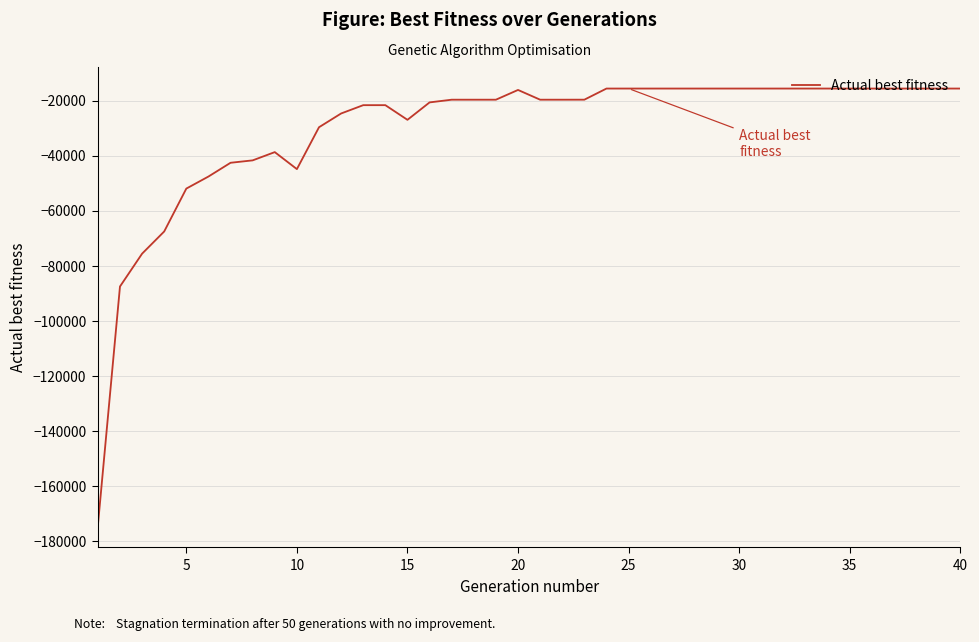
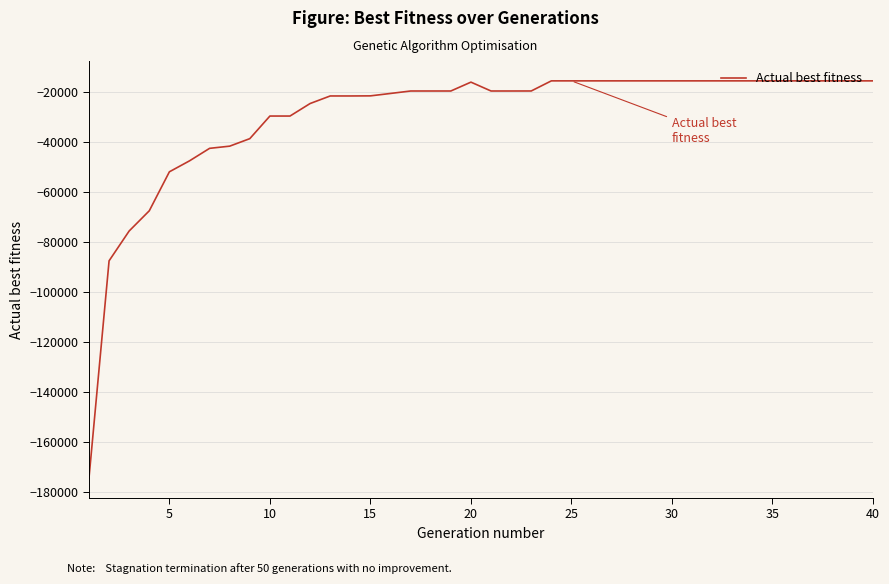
  {
    "5": -52000,
-   "10": -45000,
-   "15": -27000,
+   "10": -30000,
+   "15": -22000,
    "20": -16000,
    "25": -16000,
    "30": -16000,
    "35": -16000,
    "40": -16000
  }
